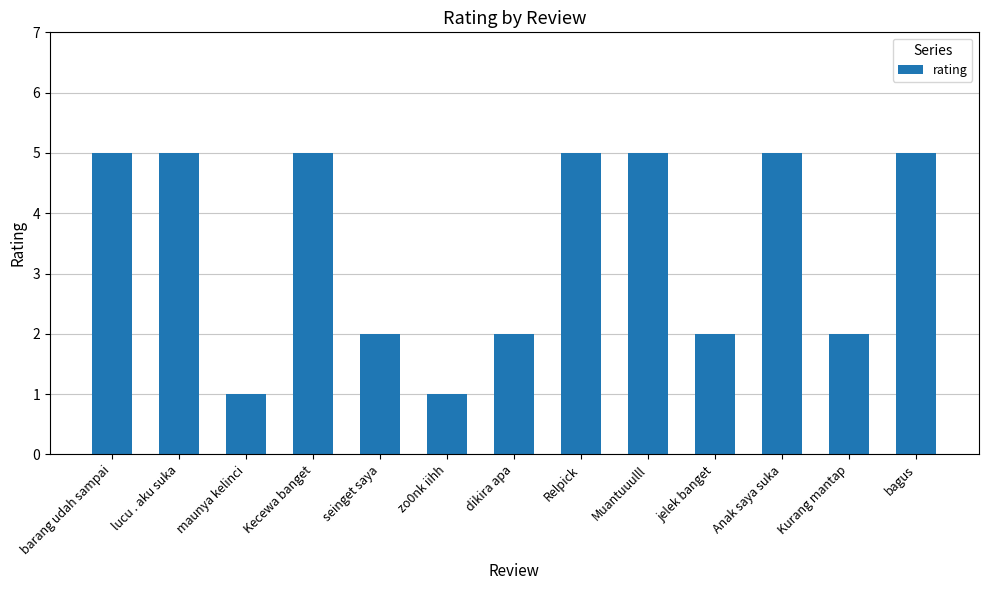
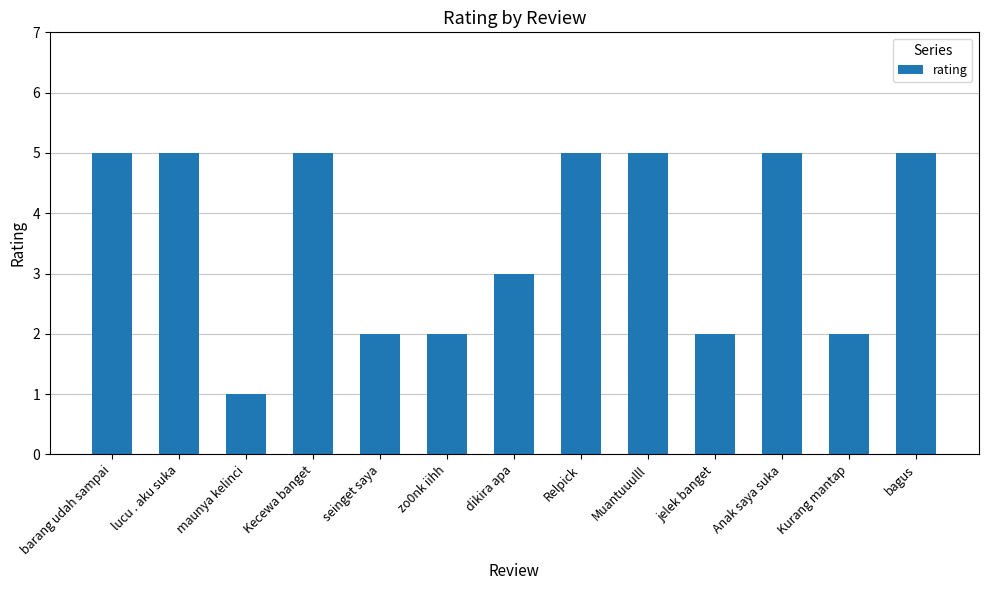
  {
    "barang udah sampai": 5,
    "lucu . aku suka": 5,
    "maunya kelinci": 1,
    "Kecewa banget": 5,
    "seinget saya": 2,
-   "zo0nk iihh": 1,
-   "dikira apa": 2,
+   "zo0nk iihh": 2,
+   "dikira apa": 3,
    "Relpick": 5,
    "Muantuuulll": 5,
    "jelek banget": 2,
    "Anak saya suka": 5,
    "Kurang mantap": 2,
    "bagus": 5
  }
